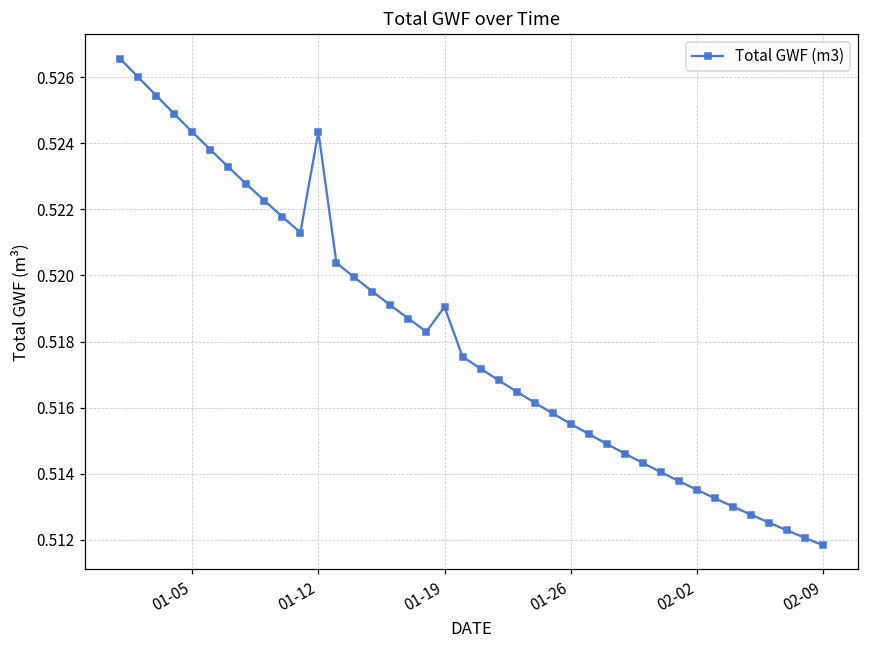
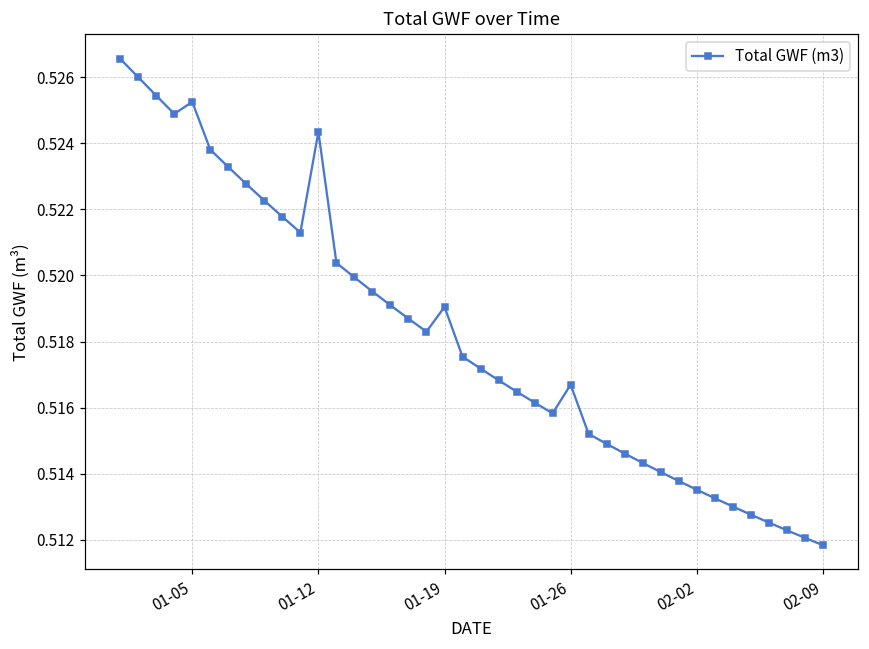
  {
-   "01-05": 0.5243,
+   "01-05": 0.5253,
    "01-12": 0.5243,
    "01-19": 0.5190,
-   "01-26": 0.5155,
+   "01-26": 0.5167,
    "02-02": 0.5135,
    "02-09": 0.5118
  }
